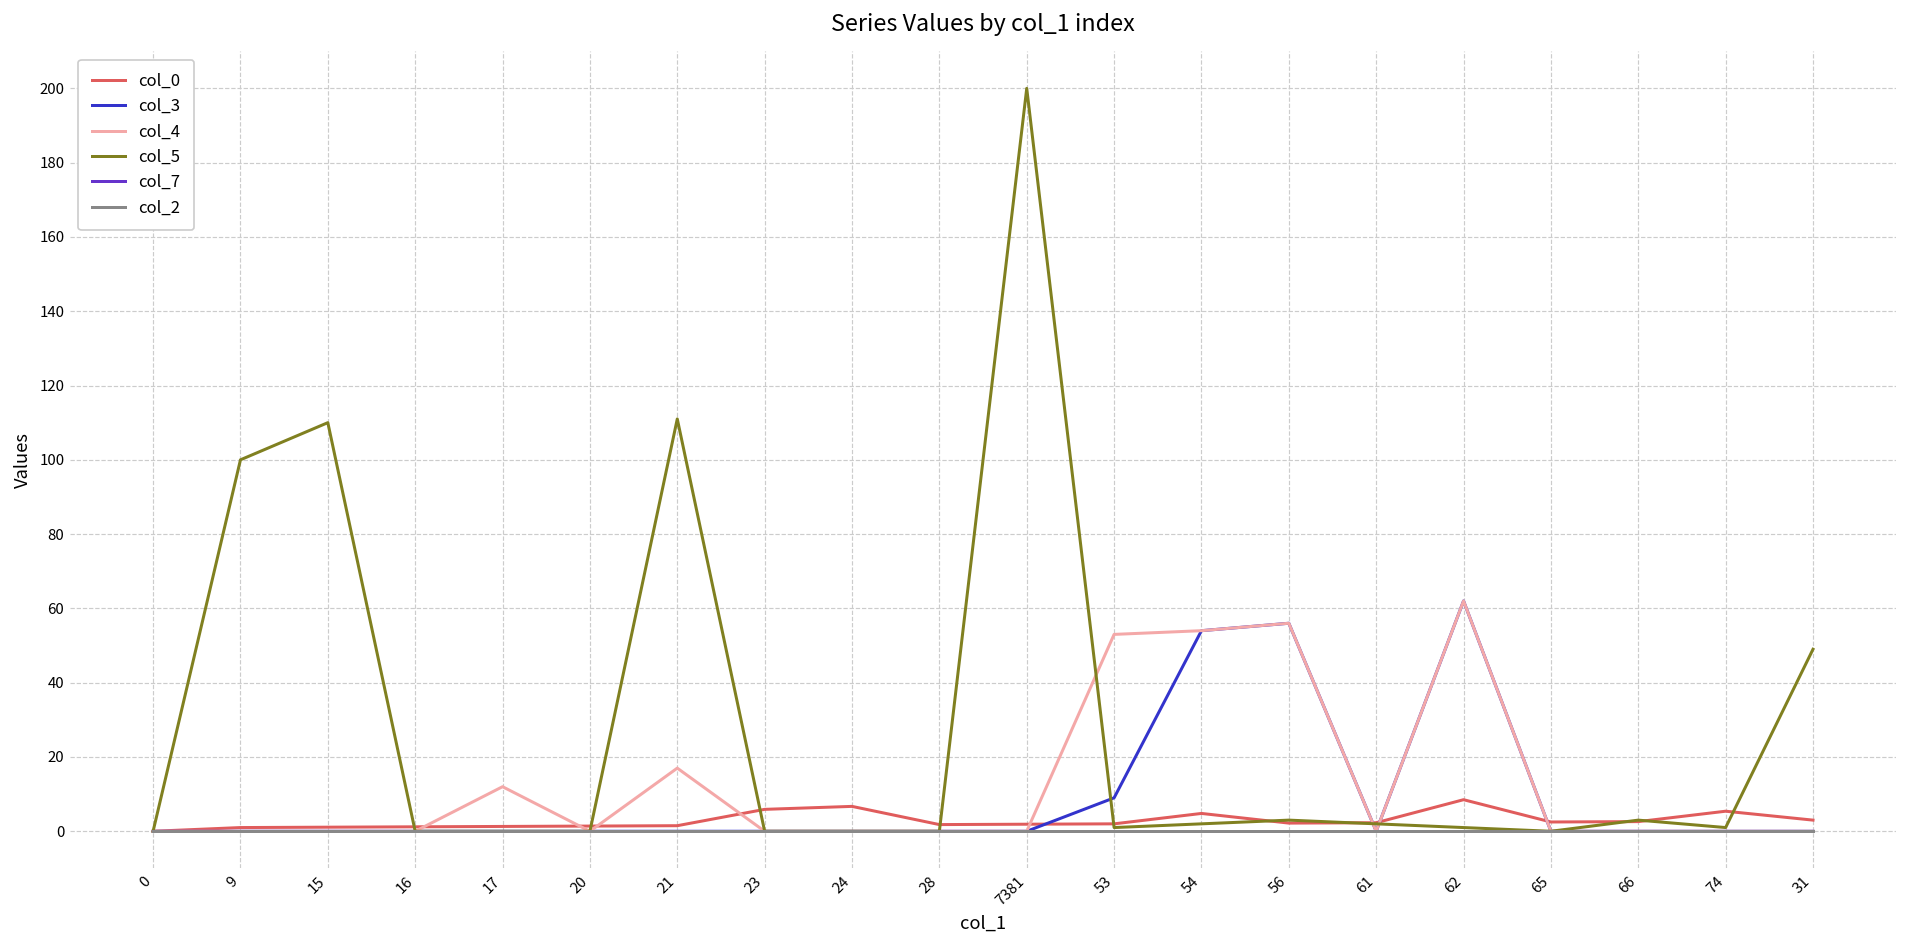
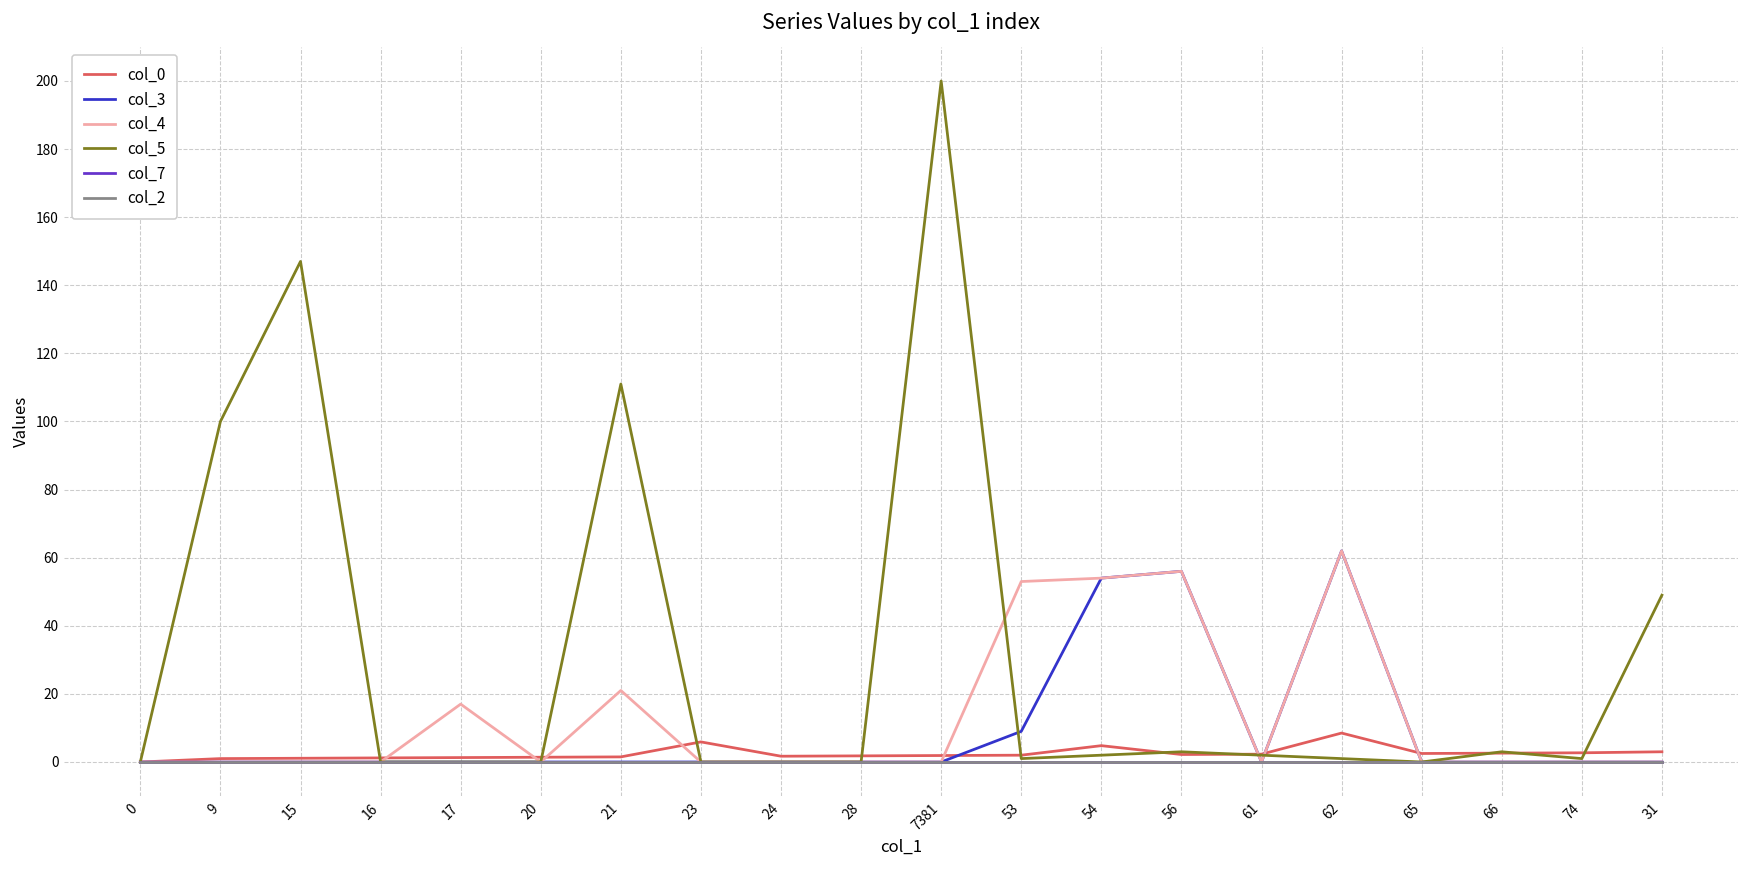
  {
    "col_0": {
      "9": 1,
      "15": 1,
      "16": 1,
      "17": 1,
      "20": 1,
      "21": 2,
      "23": 6,
-     "24": 7,
+     "24": 2,
      "28": 2,
      "7381": 2,
      "53": 2,
      "54": 5,
      "62": 9,
      "65": 3,
-     "74": 5,
+     "74": 3,
      "31": 3
    },
    "col_3": {
      "53": 9
    },
    "col_4": {
-     "17": 12,
-     "21": 17,
+     "17": 17,
+     "21": 21,
      "53": 53
    },
    "col_5": {
      "9": 100,
-     "15": 110,
+     "15": 147,
      "21": 111,
      "7381": 200,
      "53": 1,
      "54": 2,
      "62": 1,
      "74": 1,
      "31": 49
    },
    "col_2": {
      "53": 0,
      "54": 0,
      "56": 0,
      "62": 0
    }
  }
